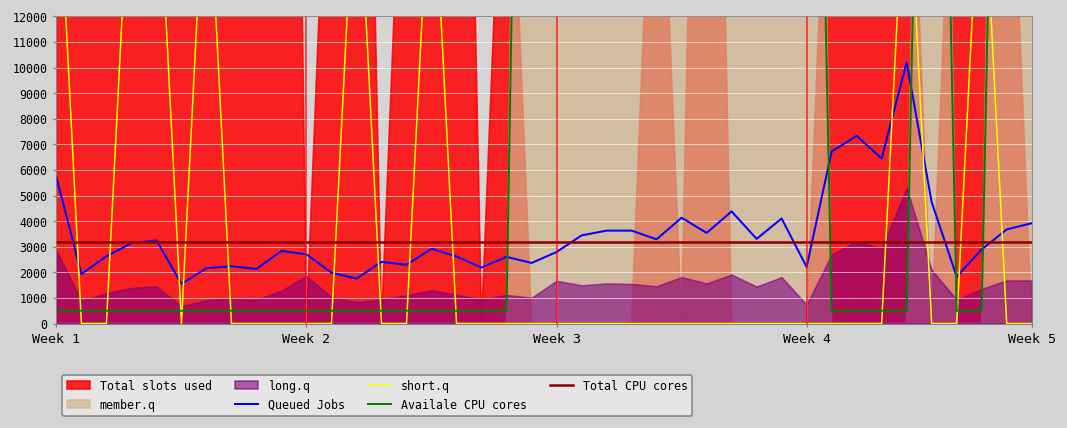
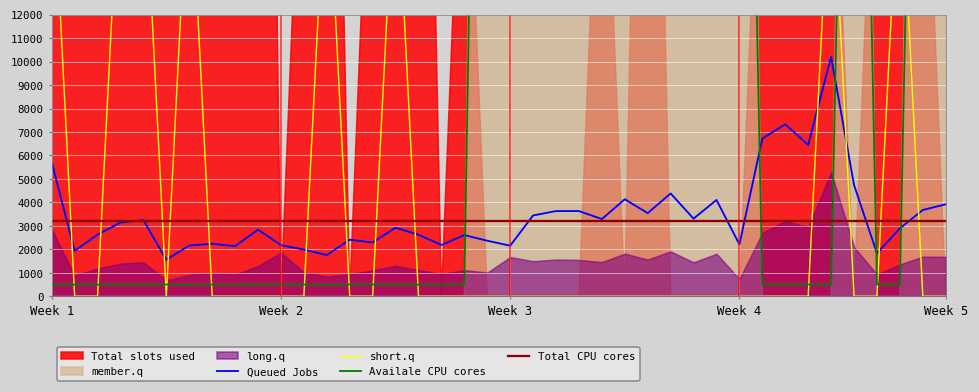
  {
    "Queued Jobs": {
      "Week 1": 5700,
-     "Week 2": 2700,
-     "Week 3": 2800,
+     "Week 2": 2200,
+     "Week 3": 2200,
      "Week 4": 2200,
      "Week 5": 3900
    },
    "member.q": {
      "Week 1": 0
    },
    "Availale CPU cores": {
      "Week 1": 500,
      "Week 2": 500
    },
    "long.q": {
      "Week 1": 2900,
      "Week 2": 1900,
      "Week 3": 1700,
      "Week 4": 700,
      "Week 5": 1700
    }
  }
